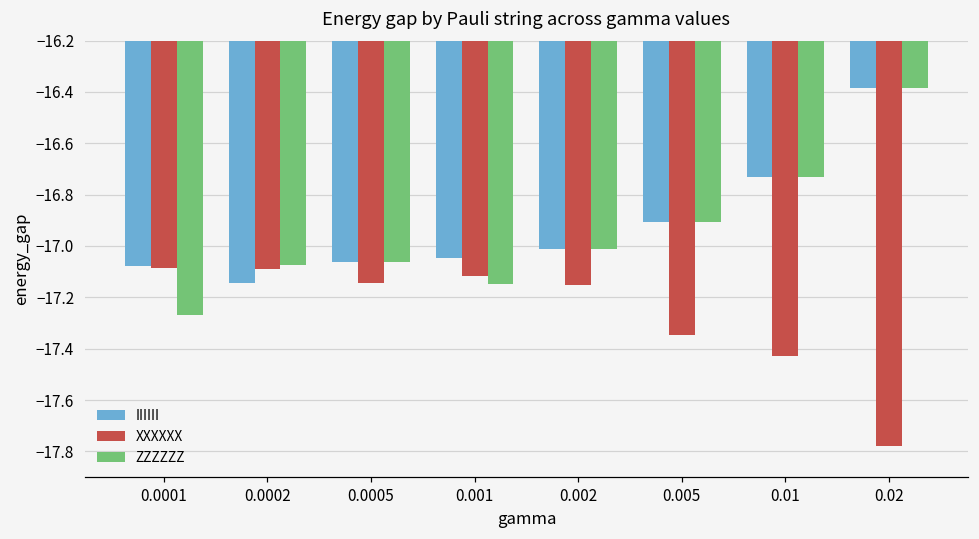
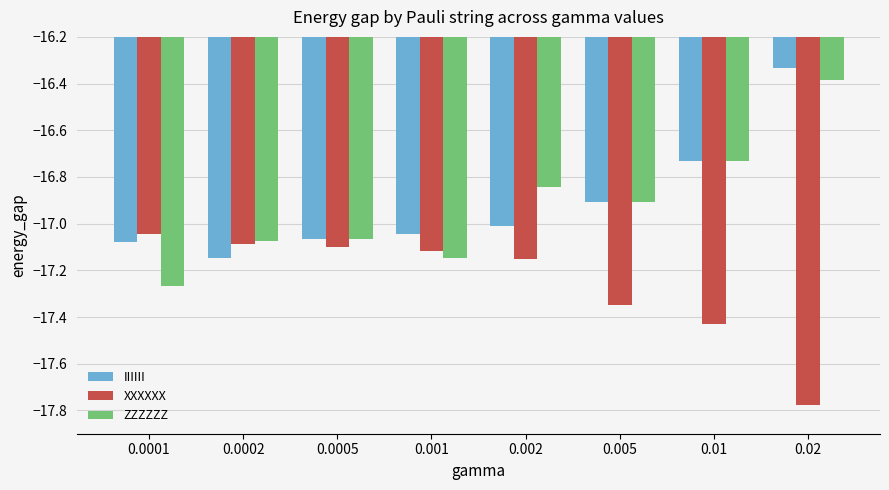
  {
    "IIIIII": {
      "0.0001": -17.08,
      "0.0002": -17.15,
      "0.0005": -17.06,
      "0.001": -17.05,
      "0.002": -17.01,
      "0.005": -16.91,
      "0.01": -16.73,
-     "0.02": -16.39
+     "0.02": -16.33
    },
    "XXXXXX": {
-     "0.0001": -17.08,
+     "0.0001": -17.05,
      "0.0002": -17.09,
-     "0.0005": -17.14,
+     "0.0005": -17.10,
      "0.001": -17.12,
      "0.002": -17.15,
      "0.005": -17.35,
      "0.01": -17.43,
      "0.02": -17.78
    },
    "ZZZZZZ": {
      "0.0001": -17.27,
      "0.0002": -17.07,
      "0.0005": -17.06,
      "0.001": -17.15,
-     "0.002": -17.01,
+     "0.002": -16.84,
      "0.005": -16.91,
      "0.01": -16.73,
      "0.02": -16.39
    }
  }
